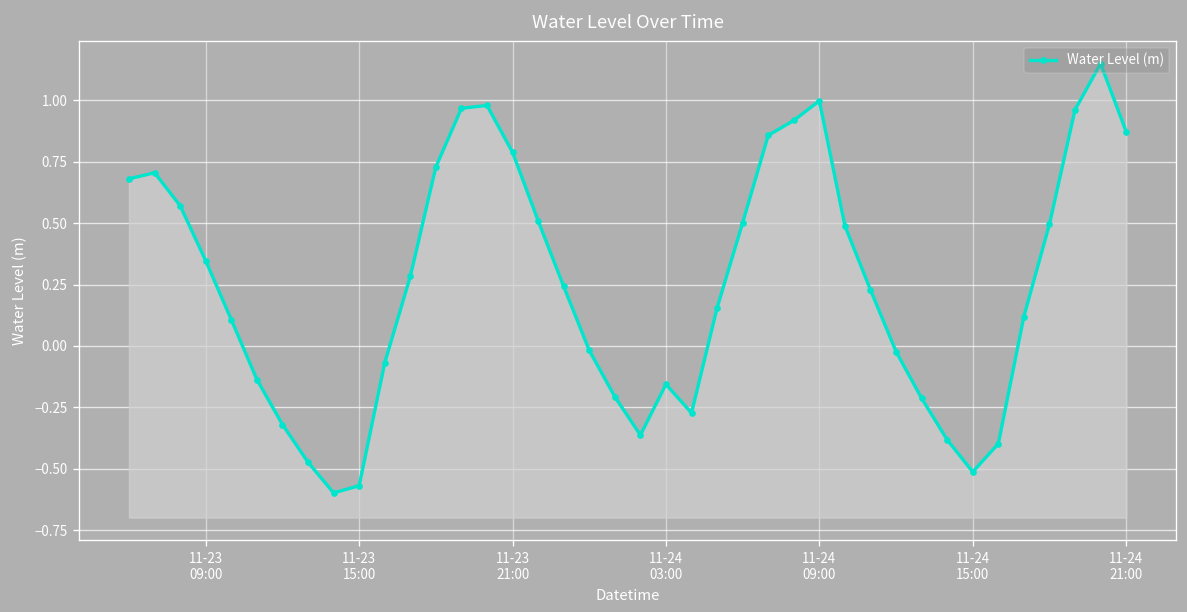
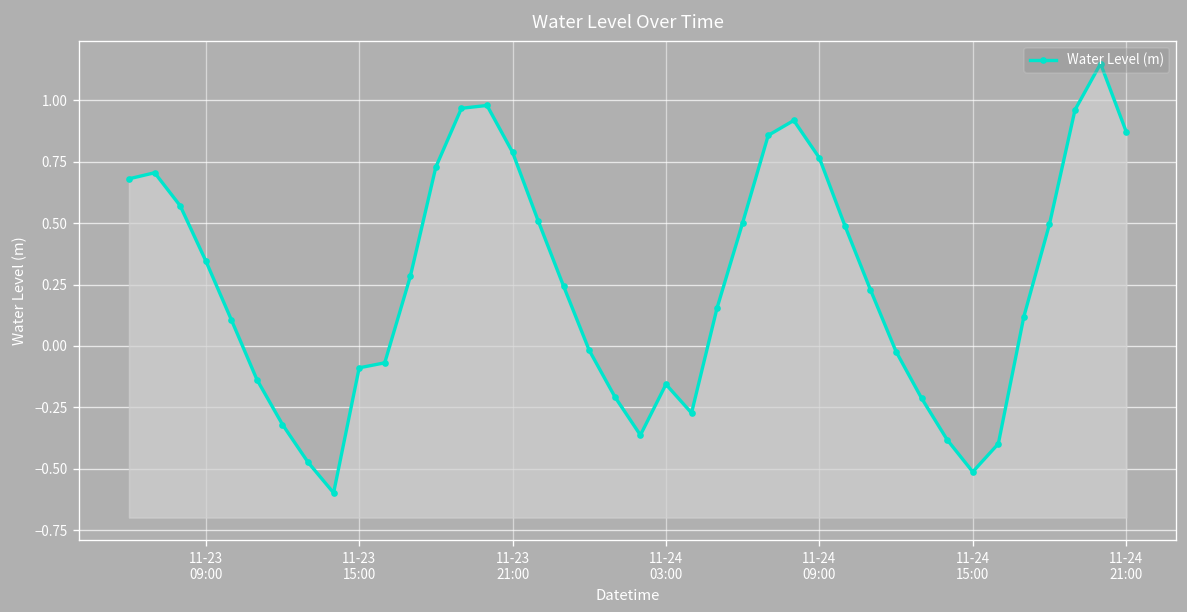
  {
    "11-23 09:00": 0.35,
-   "11-23 15:00": -0.57,
+   "11-23 15:00": -0.09,
    "11-23 21:00": 0.79,
    "11-24 03:00": -0.16,
-   "11-24 09:00": 1.00,
+   "11-24 09:00": 0.77,
    "11-24 15:00": -0.51,
    "11-24 21:00": 0.87
  }
